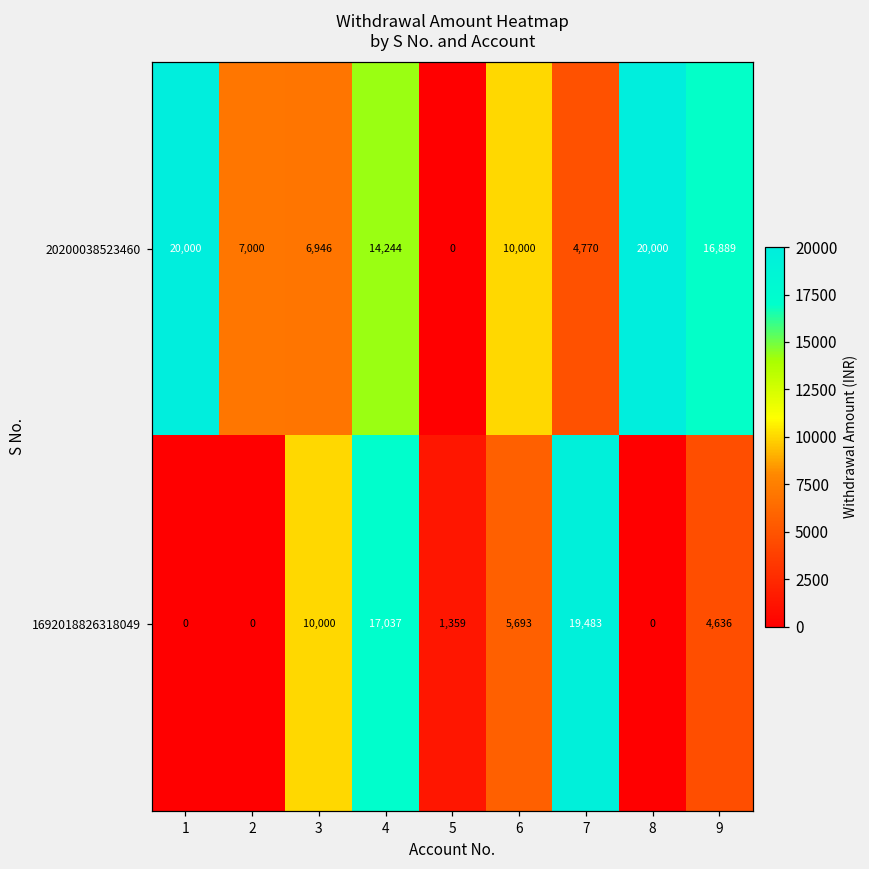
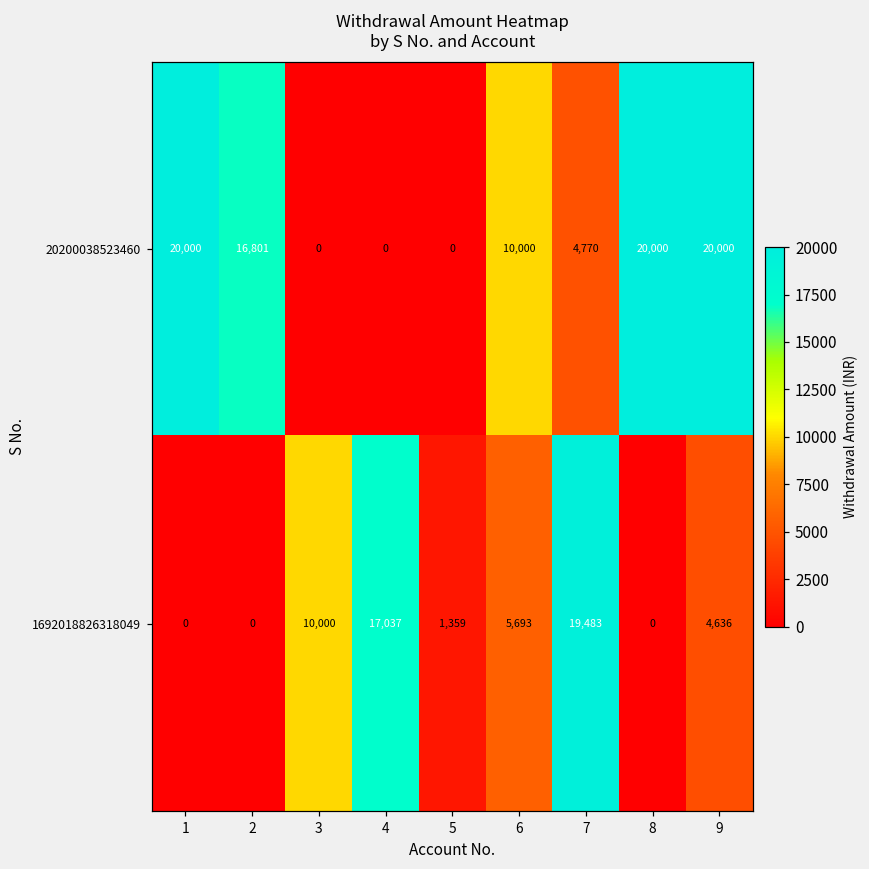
  {
    "20200038523460": {
      "1": "20,000",
-     "2": "7,000",
-     "3": "6,946",
-     "4": "14,244",
+     "2": "16,801",
+     "3": "0",
+     "4": "0",
      "5": "0",
      "6": "10,000",
      "7": "4,770",
      "8": "20,000",
-     "9": "16,889"
+     "9": "20,000"
    },
    "1692018826318049": {
      "1": "0",
      "2": "0",
      "3": "10,000",
      "4": "17,037",
      "5": "1,359",
      "6": "5,693",
      "7": "19,483",
      "8": "0",
      "9": "4,636"
    }
  }
